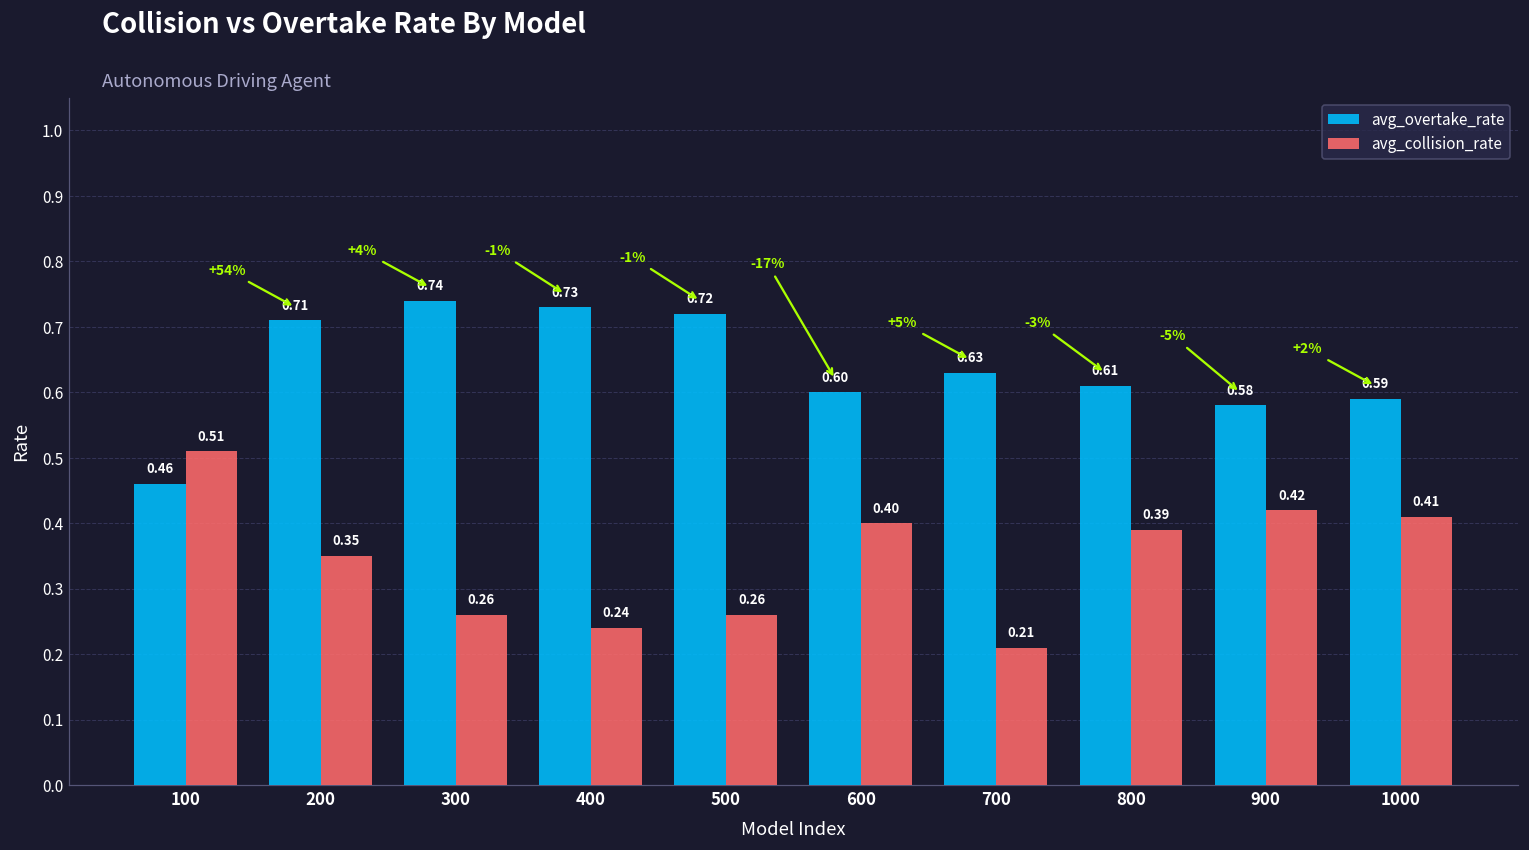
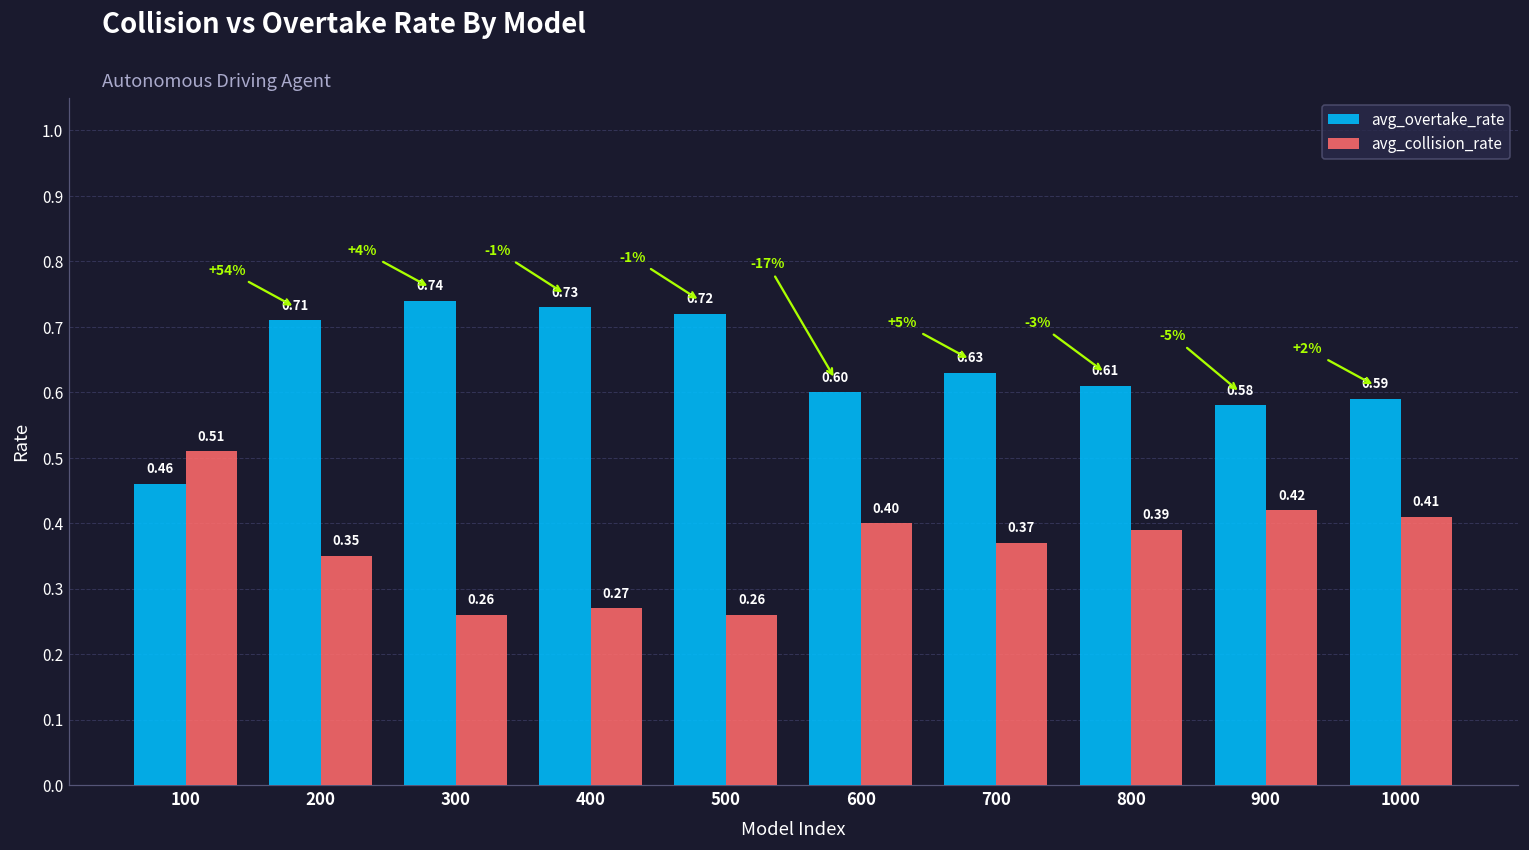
  {
    "avg_overtake_rate": {
      "100": 0.46,
      "200": 0.71,
      "300": 0.74,
      "400": 0.73,
      "500": 0.72,
      "600": 0.60,
      "700": 0.63,
      "800": 0.61,
      "900": 0.58,
      "1000": 0.59
    },
    "avg_collision_rate": {
      "100": 0.51,
      "200": 0.35,
      "300": 0.26,
-     "400": 0.24,
+     "400": 0.27,
      "500": 0.26,
      "600": 0.40,
-     "700": 0.21,
+     "700": 0.37,
      "800": 0.39,
      "900": 0.42,
      "1000": 0.41
    }
  }
